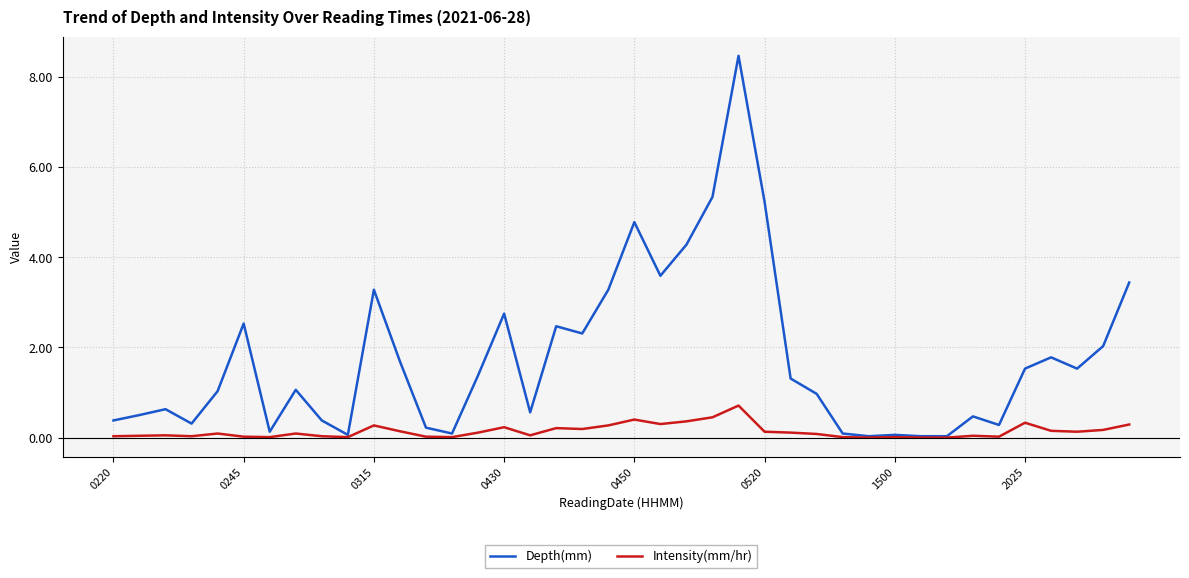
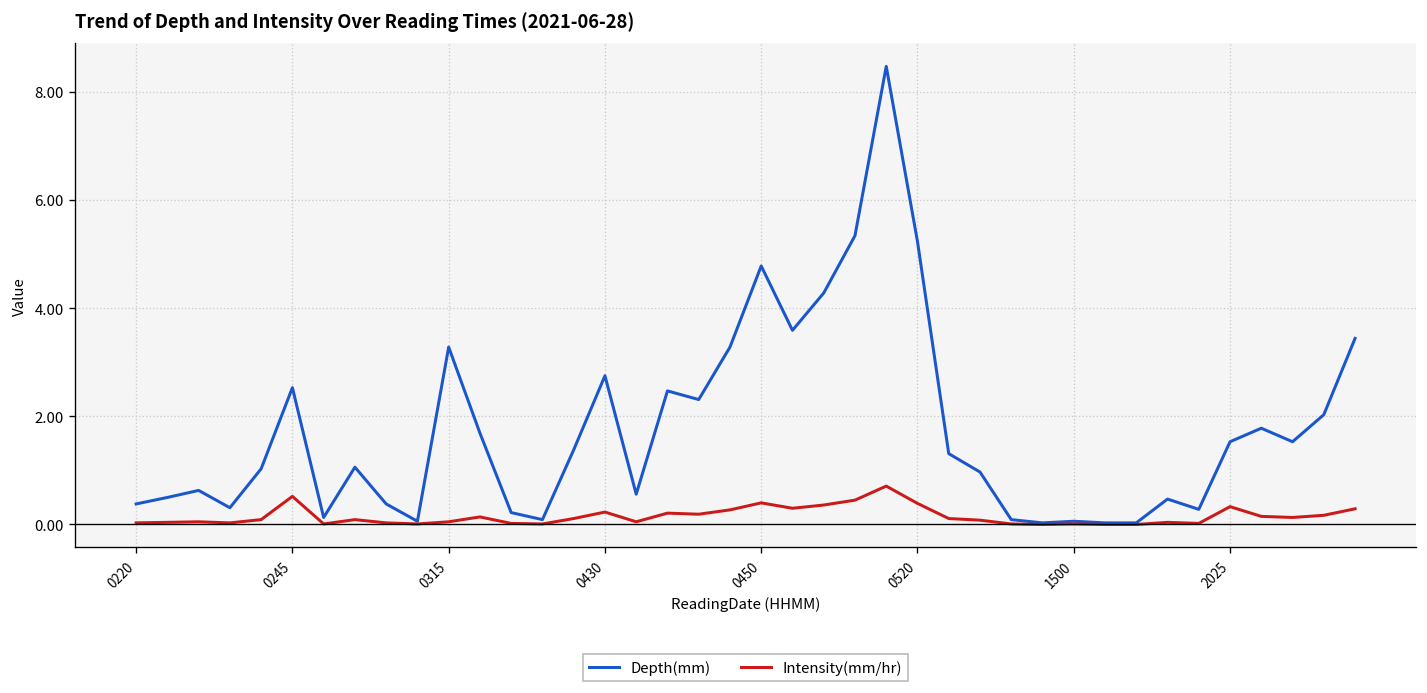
  {
    "Depth(mm)": {
      "0220": 0.4,
      "0245": 2.5,
      "0315": 3.3,
      "0430": 2.8,
      "0450": 4.8,
      "0520": 5.2,
      "2025": 1.5
    },
    "Intensity(mm/hr)": {
      "0220": 0.0,
-     "0245": 0.0,
-     "0315": 0.3,
+     "0245": 0.5,
+     "0315": 0.1,
      "0430": 0.2,
      "0450": 0.4,
-     "0520": 0.1,
+     "0520": 0.4,
      "2025": 0.3
    }
  }
